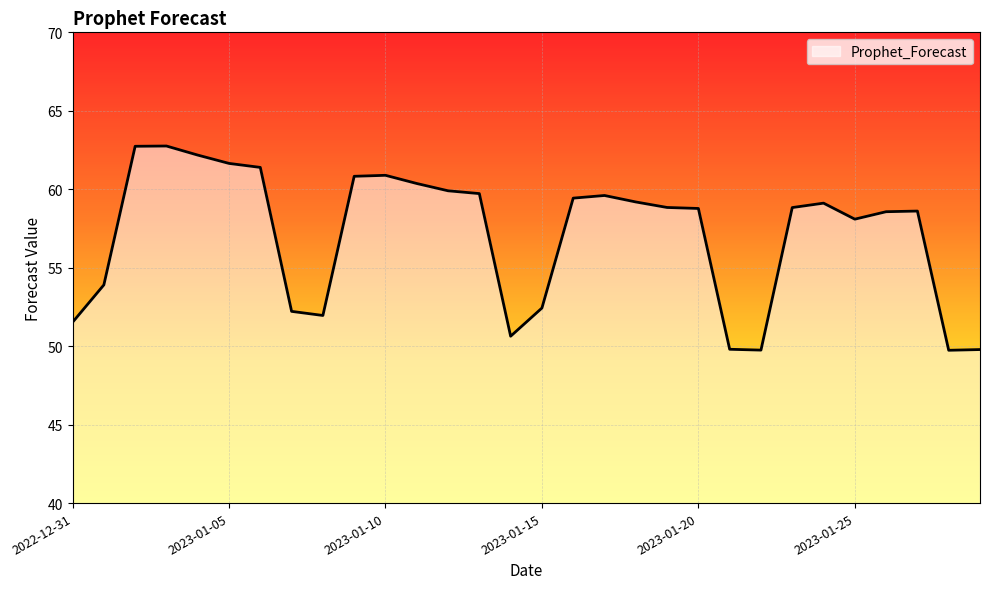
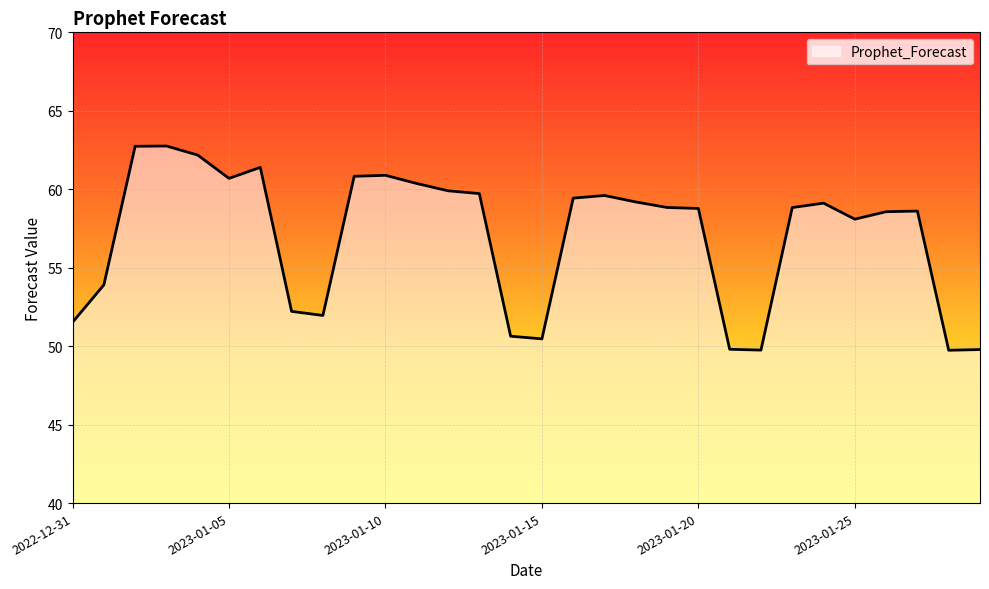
  {
    "2022-12-31": 51.5,
-   "2023-01-05": 61.6,
+   "2023-01-05": 60.7,
    "2023-01-10": 60.9,
-   "2023-01-15": 52.4,
+   "2023-01-15": 50.5,
    "2023-01-20": 58.8,
    "2023-01-25": 58.1
  }
